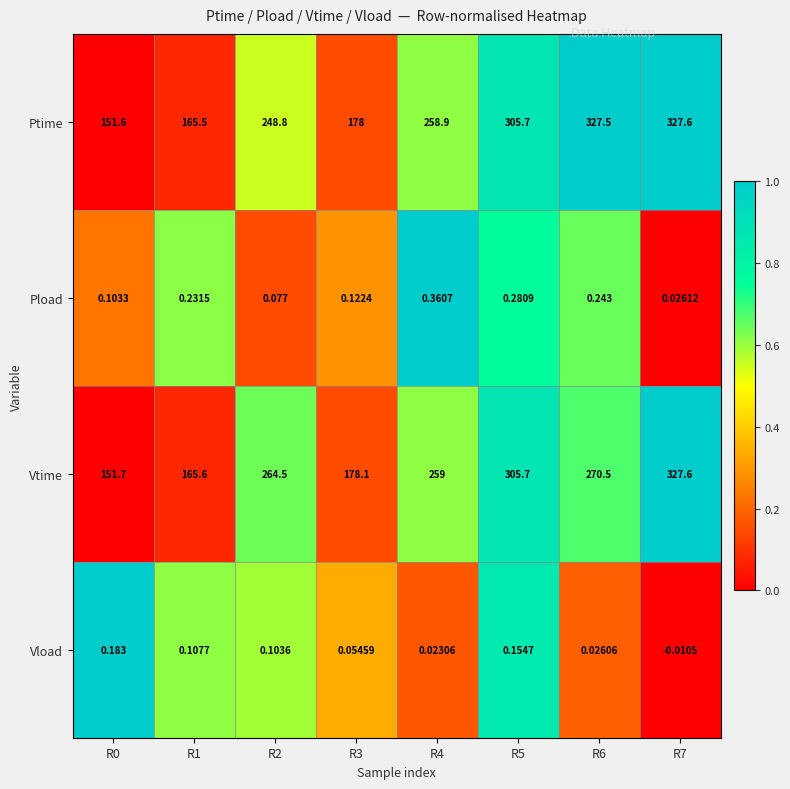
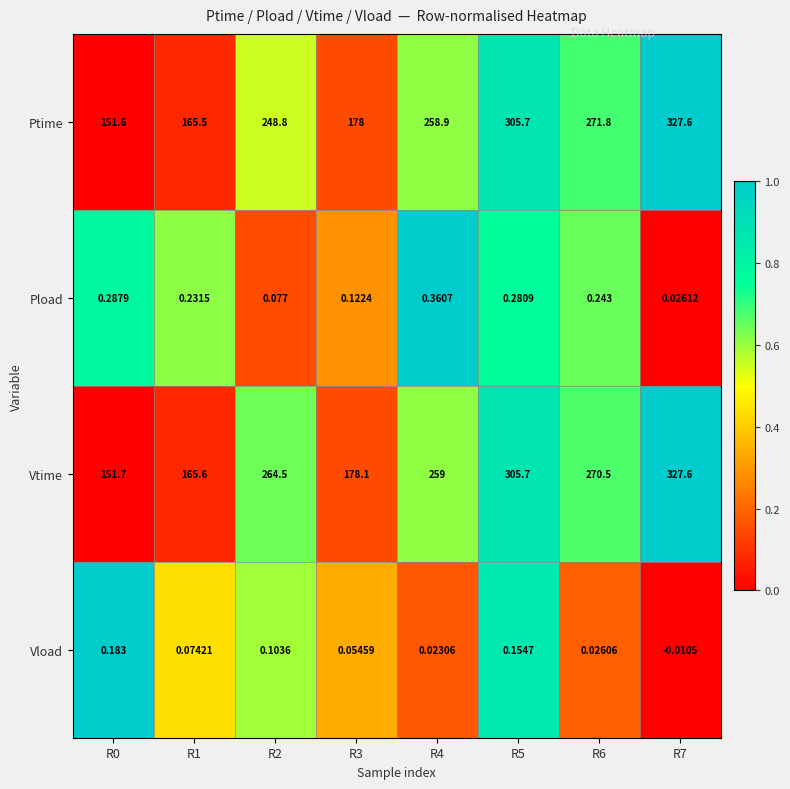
  {
    "Ptime": {
      "R0": 151.6,
      "R1": 165.5,
      "R2": 248.8,
      "R3": 178,
      "R4": 258.9,
      "R5": 305.7,
-     "R6": 327.5,
+     "R6": 271.8,
      "R7": 327.6
    },
    "Pload": {
-     "R0": 0.1033,
+     "R0": 0.2879,
      "R1": 0.2315,
      "R2": 0.077,
      "R3": 0.1224,
      "R4": 0.3607,
      "R5": 0.2809,
      "R6": 0.243,
      "R7": 0.02612
    },
    "Vtime": {
      "R0": 151.7,
      "R1": 165.6,
      "R2": 264.5,
      "R3": 178.1,
      "R4": 259,
      "R5": 305.7,
      "R6": 270.5,
      "R7": 327.6
    },
    "Vload": {
      "R0": 0.183,
-     "R1": 0.1077,
+     "R1": 0.07421,
      "R2": 0.1036,
      "R3": 0.05459,
      "R4": 0.02306,
      "R5": 0.1547,
      "R6": 0.02606,
      "R7": -0.0105
    }
  }
